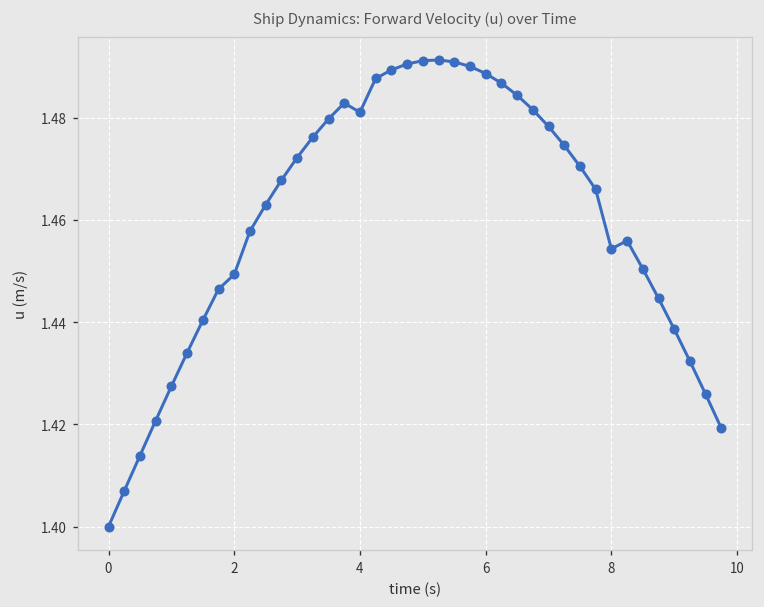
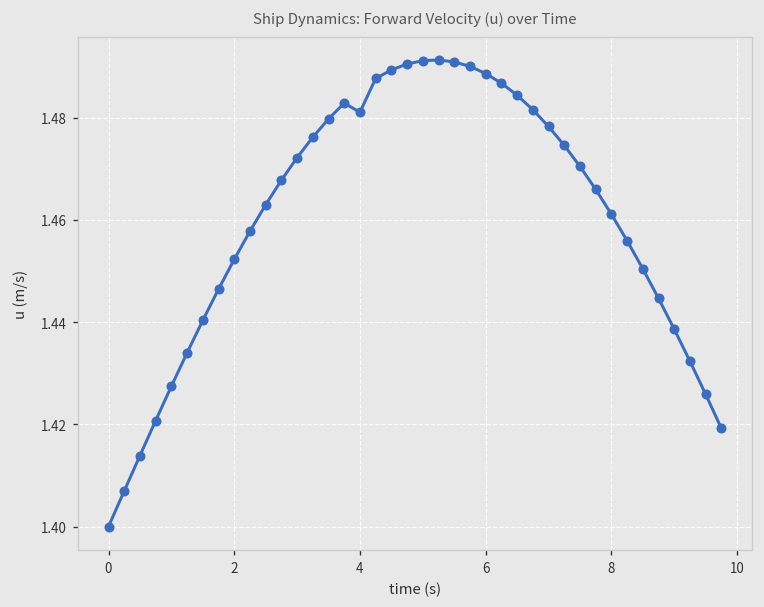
  {
    "0": 1.400,
-   "2": 1.449,
+   "2": 1.452,
    "4": 1.481,
    "6": 1.489,
-   "8": 1.454
+   "8": 1.461
  }
